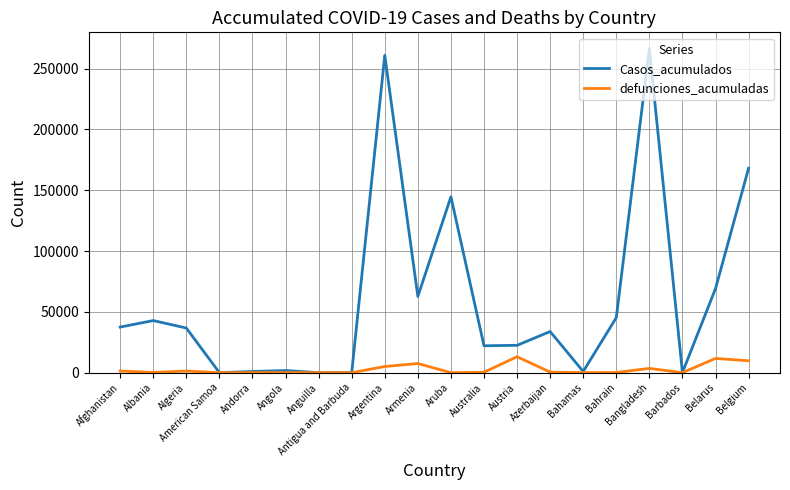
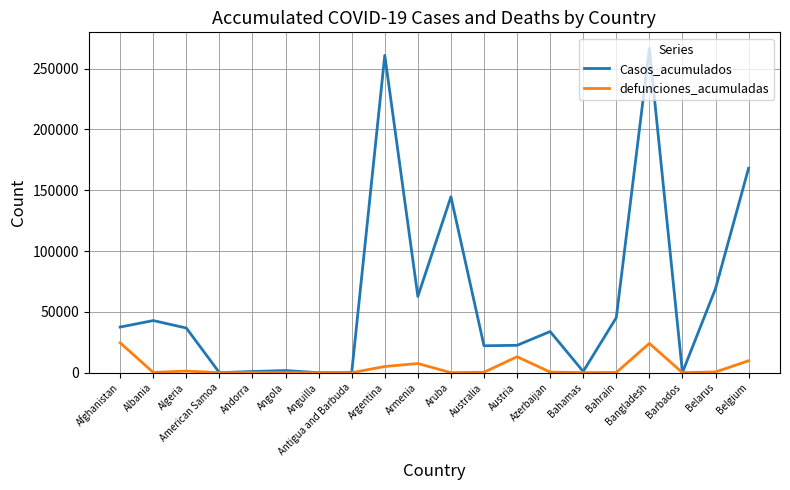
  {
    "Casos_acumulados": {
      "Afghanistan": 38000,
      "Albania": 43000,
      "Algeria": 37000,
      "Argentina": 261000,
      "Armenia": 63000,
      "Aruba": 145000,
      "Australia": 22000,
      "Austria": 23000,
      "Azerbaijan": 34000,
      "Bahrain": 45000,
      "Belarus": 69000,
      "Belgium": 168000
    },
    "defunciones_acumuladas": {
-     "Afghanistan": 1000,
+     "Afghanistan": 25000,
      "Albania": 0,
      "Algeria": 1000,
      "Argentina": 5000,
      "Armenia": 8000,
      "Aruba": 0,
      "Australia": 0,
      "Austria": 13000,
      "Azerbaijan": 0,
      "Bahrain": 0,
-     "Bangladesh": 4000,
-     "Belarus": 12000,
+     "Bangladesh": 24000,
+     "Belarus": 1000,
      "Belgium": 10000
    }
  }
